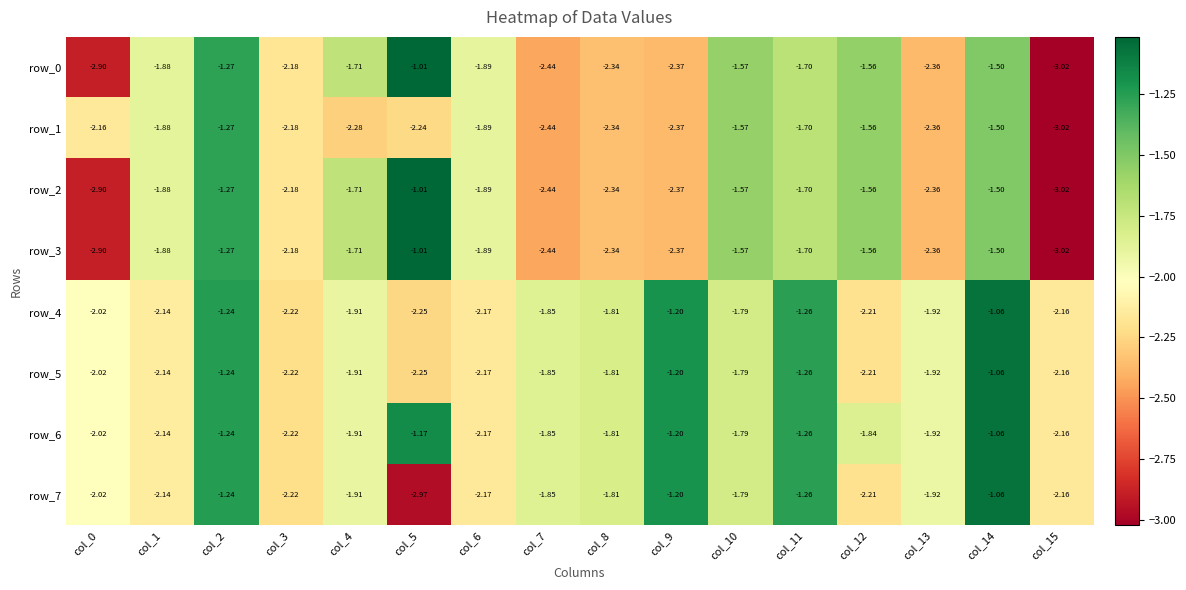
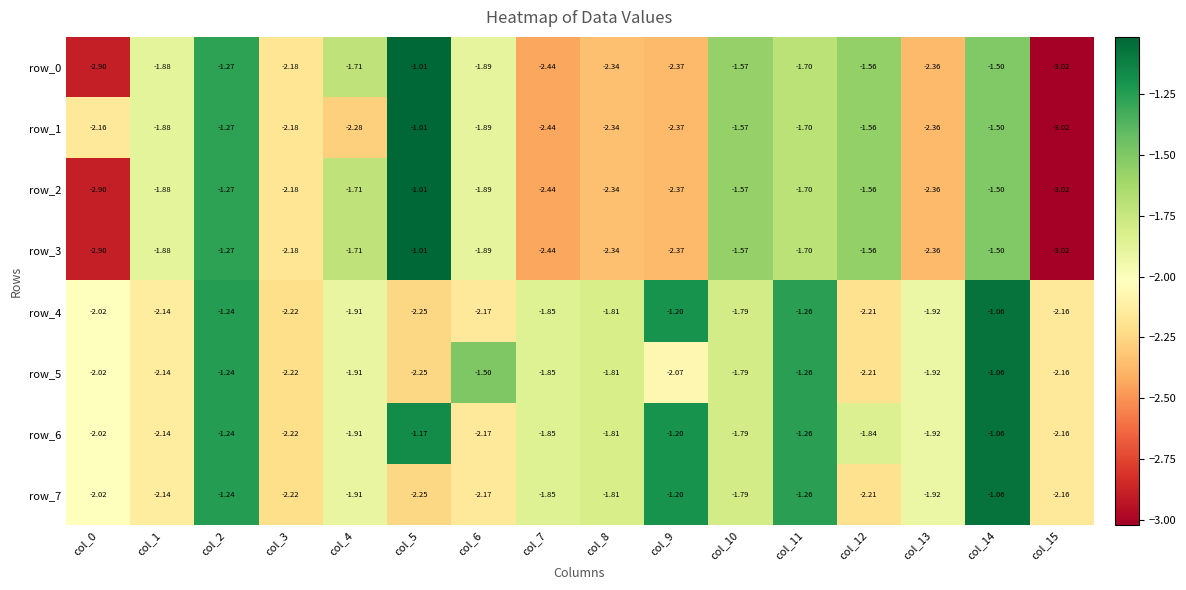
  {
    "row_0": {
      "col_0": -2.90,
      "col_1": -1.88,
      "col_2": -1.27,
      "col_3": -2.18,
      "col_4": -1.71,
      "col_5": -1.01,
      "col_6": -1.89,
      "col_7": -2.44,
      "col_8": -2.34,
      "col_9": -2.37,
      "col_10": -1.57,
      "col_11": -1.70,
      "col_12": -1.56,
      "col_13": -2.36,
      "col_14": -1.50,
      "col_15": -3.02
    },
    "row_1": {
      "col_0": -2.16,
      "col_1": -1.88,
      "col_2": -1.27,
      "col_3": -2.18,
      "col_4": -2.28,
-     "col_5": -2.24,
+     "col_5": -1.01,
      "col_6": -1.89,
      "col_7": -2.44,
      "col_8": -2.34,
      "col_9": -2.37,
      "col_10": -1.57,
      "col_11": -1.70,
      "col_12": -1.56,
      "col_13": -2.36,
      "col_14": -1.50,
      "col_15": -3.02
    },
    "row_2": {
      "col_0": -2.90,
      "col_1": -1.88,
      "col_2": -1.27,
      "col_3": -2.18,
      "col_4": -1.71,
      "col_5": -1.01,
      "col_6": -1.89,
      "col_7": -2.44,
      "col_8": -2.34,
      "col_9": -2.37,
      "col_10": -1.57,
      "col_11": -1.70,
      "col_12": -1.56,
      "col_13": -2.36,
      "col_14": -1.50,
      "col_15": -3.02
    },
    "row_3": {
      "col_0": -2.90,
      "col_1": -1.88,
      "col_2": -1.27,
      "col_3": -2.18,
      "col_4": -1.71,
      "col_5": -1.01,
      "col_6": -1.89,
      "col_7": -2.44,
      "col_8": -2.34,
      "col_9": -2.37,
      "col_10": -1.57,
      "col_11": -1.70,
      "col_12": -1.56,
      "col_13": -2.36,
      "col_14": -1.50,
      "col_15": -3.02
    },
    "row_4": {
      "col_0": -2.02,
      "col_1": -2.14,
      "col_2": -1.24,
      "col_3": -2.22,
      "col_4": -1.91,
      "col_5": -2.25,
      "col_6": -2.17,
      "col_7": -1.85,
      "col_8": -1.81,
      "col_9": -1.20,
      "col_10": -1.79,
      "col_11": -1.26,
      "col_12": -2.21,
      "col_13": -1.92,
      "col_14": -1.06,
      "col_15": -2.16
    },
    "row_5": {
      "col_0": -2.02,
      "col_1": -2.14,
      "col_2": -1.24,
      "col_3": -2.22,
      "col_4": -1.91,
      "col_5": -2.25,
-     "col_6": -2.17,
+     "col_6": -1.50,
      "col_7": -1.85,
      "col_8": -1.81,
-     "col_9": -1.20,
+     "col_9": -2.07,
      "col_10": -1.79,
      "col_11": -1.26,
      "col_12": -2.21,
      "col_13": -1.92,
      "col_14": -1.06,
      "col_15": -2.16
    },
    "row_6": {
      "col_0": -2.02,
      "col_1": -2.14,
      "col_2": -1.24,
      "col_3": -2.22,
      "col_4": -1.91,
      "col_5": -1.17,
      "col_6": -2.17,
      "col_7": -1.85,
      "col_8": -1.81,
      "col_9": -1.20,
      "col_10": -1.79,
      "col_11": -1.26,
      "col_12": -1.84,
      "col_13": -1.92,
      "col_14": -1.06,
      "col_15": -2.16
    },
    "row_7": {
      "col_0": -2.02,
      "col_1": -2.14,
      "col_2": -1.24,
      "col_3": -2.22,
      "col_4": -1.91,
-     "col_5": -2.97,
+     "col_5": -2.25,
      "col_6": -2.17,
      "col_7": -1.85,
      "col_8": -1.81,
      "col_9": -1.20,
      "col_10": -1.79,
      "col_11": -1.26,
      "col_12": -2.21,
      "col_13": -1.92,
      "col_14": -1.06,
      "col_15": -2.16
    }
  }
